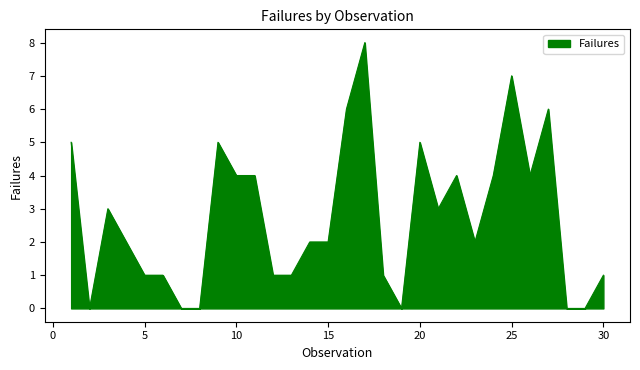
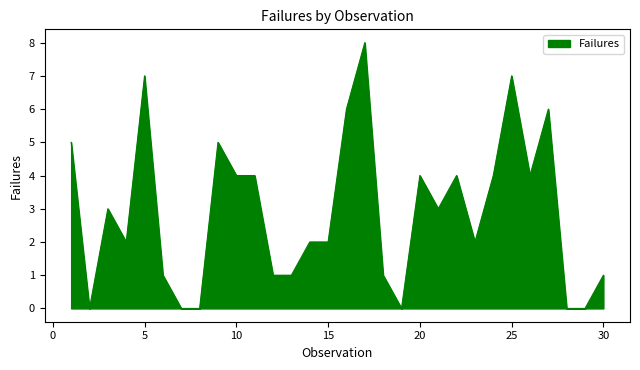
  {
-   "5": 1,
+   "5": 7,
    "10": 4,
    "15": 2,
-   "20": 5,
+   "20": 4,
    "25": 7,
    "30": 1
  }
